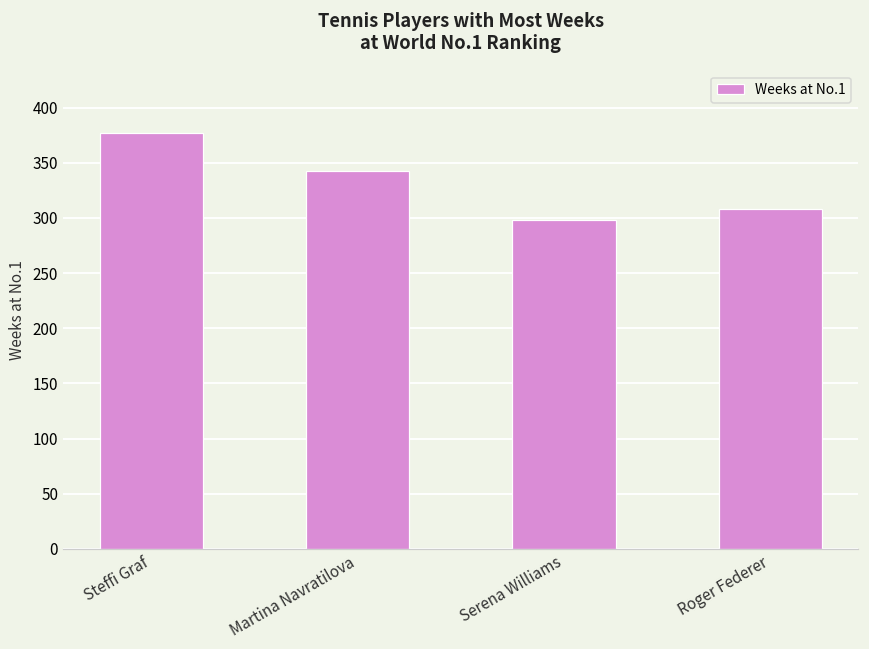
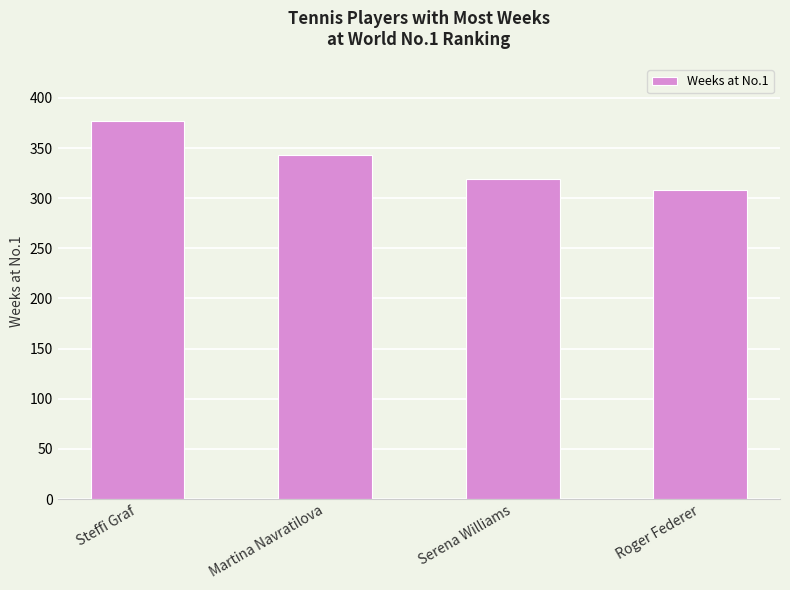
  {
    "Steffi Graf": 377,
    "Martina Navratilova": 343,
-   "Serena Williams": 298,
+   "Serena Williams": 319,
    "Roger Federer": 308
  }
